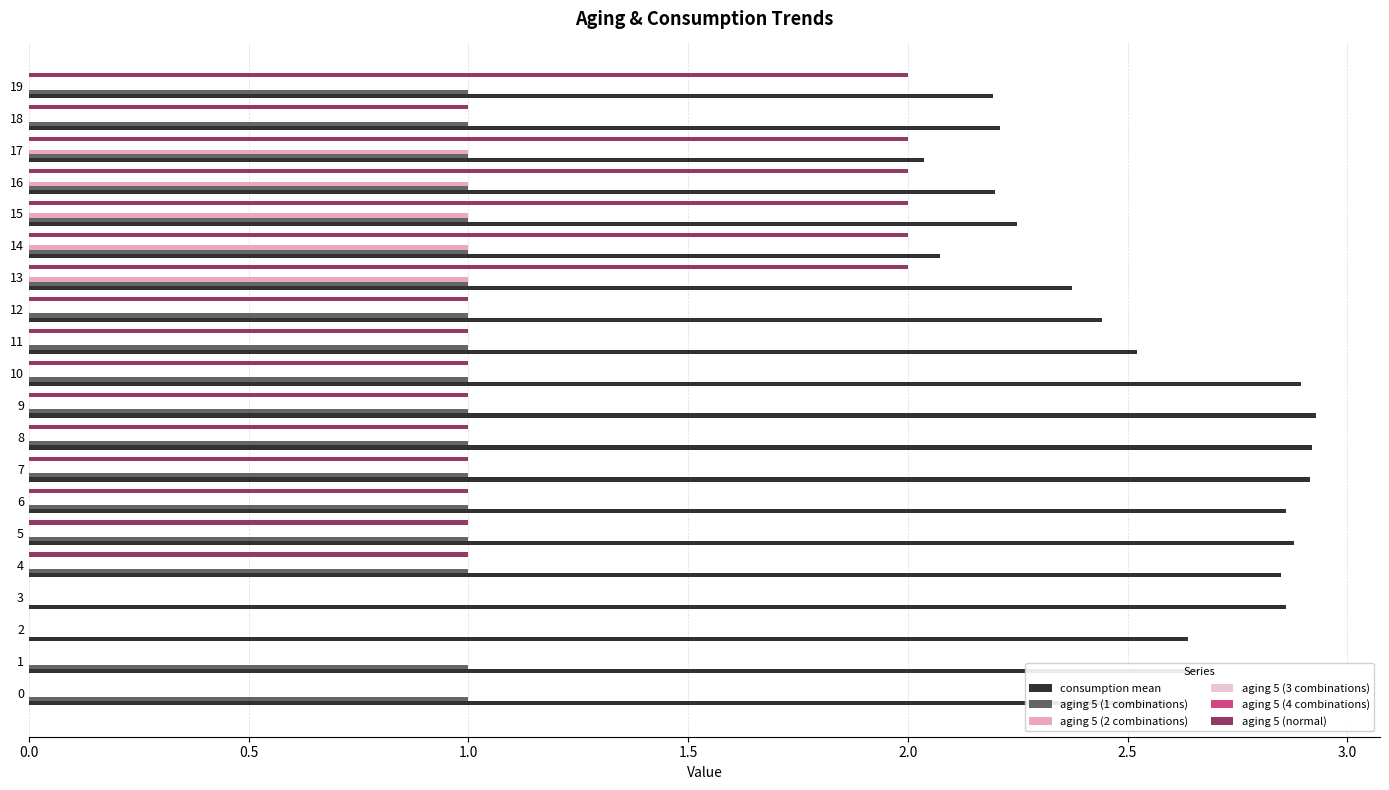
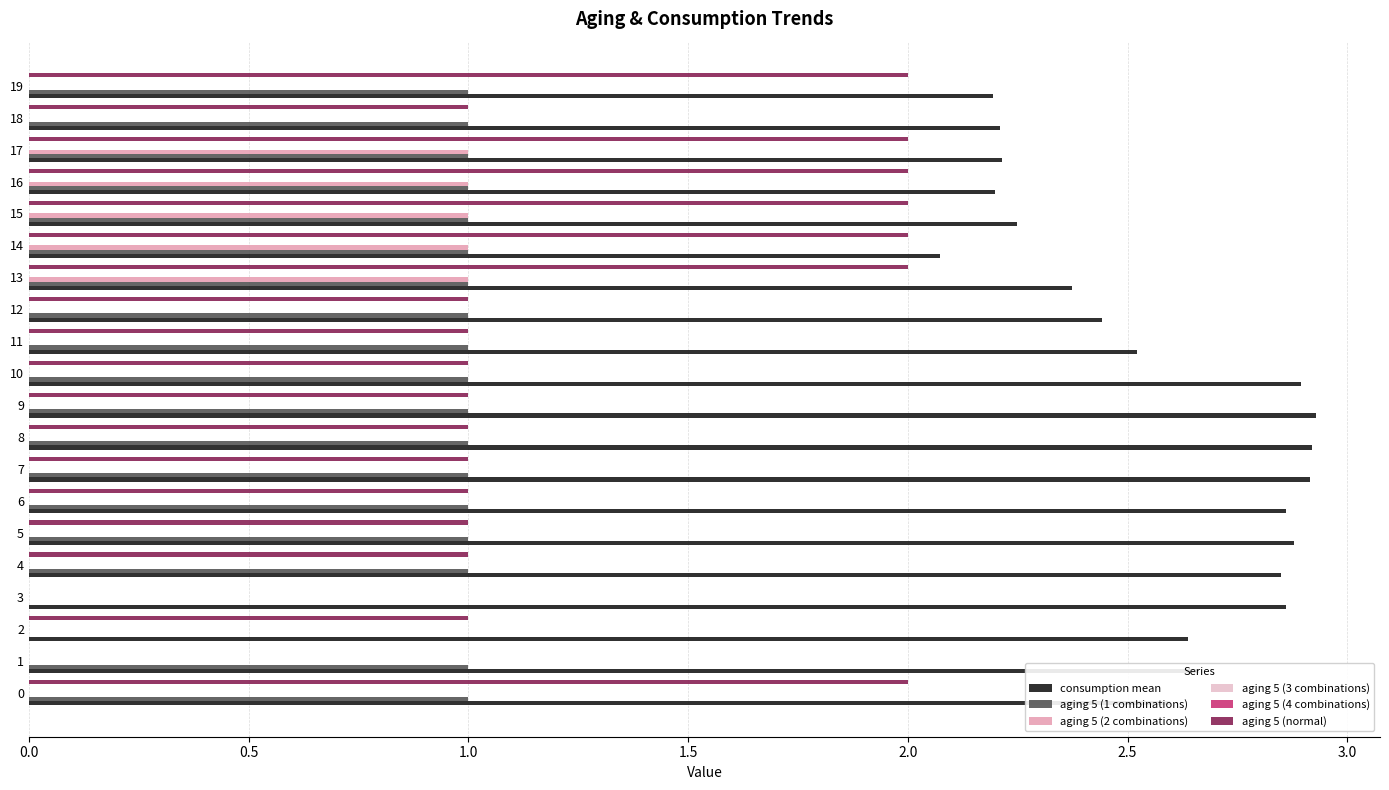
  {
    "consumption mean": {
      "19": 2.19,
      "18": 2.21,
-     "17": 2.04,
+     "17": 2.21,
      "16": 2.20,
      "15": 2.25,
      "14": 2.07,
      "13": 2.37,
      "12": 2.44,
      "11": 2.52,
      "10": 2.89,
      "9": 2.93,
      "8": 2.92,
      "7": 2.91,
      "6": 2.86,
      "5": 2.88,
      "4": 2.85,
      "3": 2.86,
      "2": 2.64
    },
    "aging 5 (1 combinations)": {
      "19": 1.00,
      "18": 1.00,
      "17": 1.00,
      "16": 1.00,
      "15": 1.00,
      "14": 1.00,
      "13": 1.00,
      "12": 1.00,
      "11": 1.00,
      "10": 1.00,
      "9": 1.00,
      "8": 1.00,
      "7": 1.00,
      "6": 1.00,
      "5": 1.00,
      "4": 1.00,
      "3": 0.00,
      "2": 0.00,
      "1": 1.00,
      "0": 1.00
    },
    "aging 5 (4 combinations)": {
      "19": 0.00,
      "18": 0.00,
      "17": 0.00,
      "16": 0.00,
      "15": 0.00,
      "14": 0.00,
      "13": 0.00,
      "12": 0.00,
      "11": 0.00,
      "10": 0.00,
      "9": 0.00,
      "8": 0.00,
      "7": 0.00,
      "6": 0.00,
      "5": 0.00,
      "4": 0.00,
      "3": 0.00,
      "2": 0.00,
      "1": 0.00,
      "0": 0.00
    },
    "aging 5 (normal)": {
      "19": 2,
      "18": 1,
      "17": 2,
      "16": 2,
      "15": 2,
      "14": 2,
      "13": 2,
      "12": 1,
      "11": 1,
      "10": 1,
      "9": 1,
      "8": 1,
      "7": 1,
      "6": 1,
      "5": 1,
      "4": 1,
      "3": 0,
-     "2": 0,
+     "2": 1,
      "1": 0,
-     "0": 0
+     "0": 2
    }
  }
